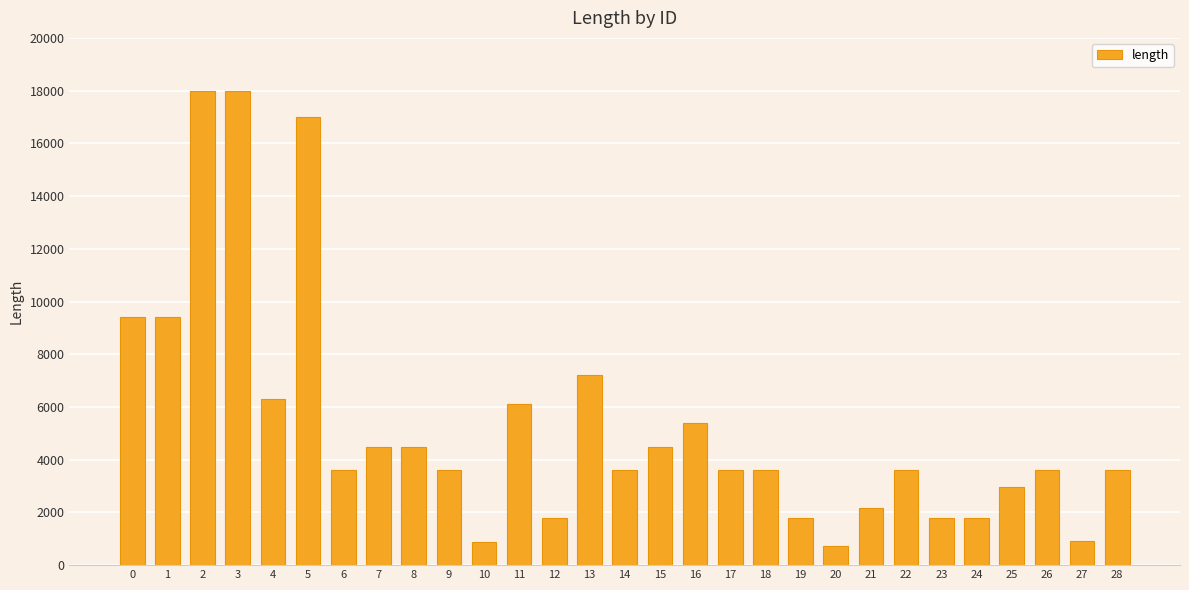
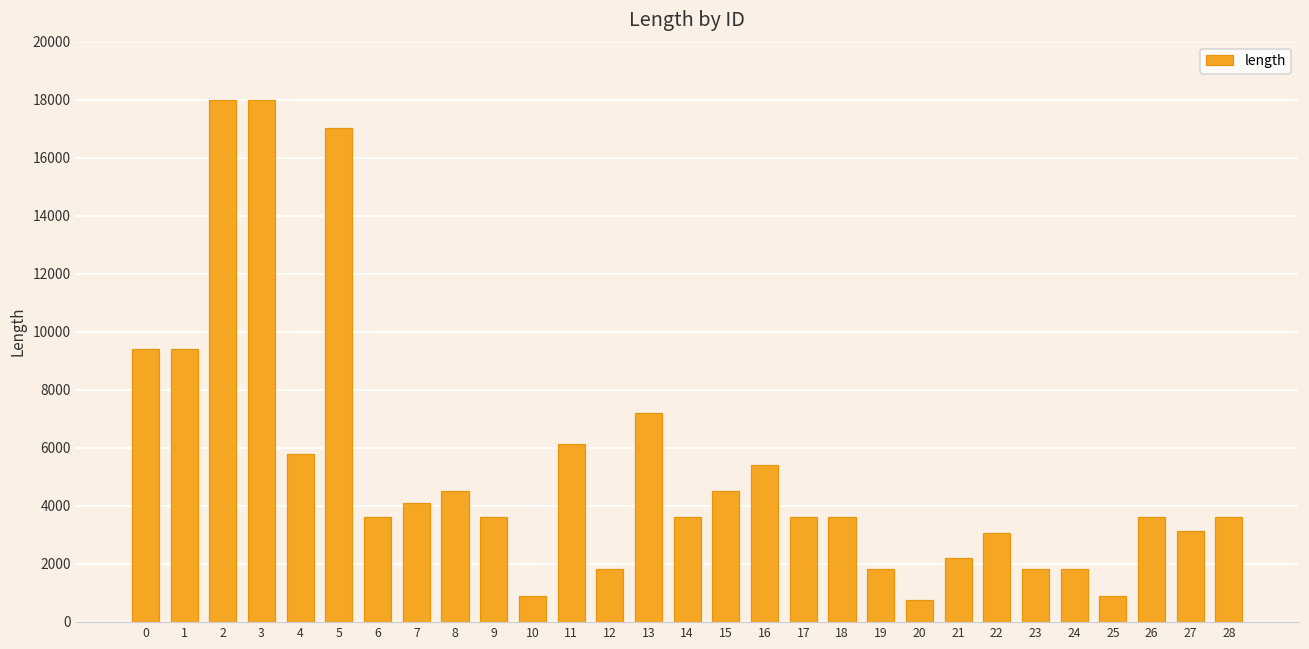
  {
    "0": 9400,
    "1": 9400,
    "2": 18000,
    "3": 18000,
-   "4": 6300,
+   "4": 5800,
    "5": 17000,
    "6": 3600,
-   "7": 4500,
+   "7": 4100,
    "8": 4500,
    "9": 3600,
    "10": 900,
    "11": 6100,
    "12": 1800,
    "13": 7200,
    "14": 3600,
    "15": 4500,
    "16": 5400,
    "17": 3600,
    "18": 3600,
    "19": 1800,
    "20": 700,
    "21": 2200,
-   "22": 3600,
+   "22": 3100,
    "23": 1800,
    "24": 1800,
-   "25": 3000,
+   "25": 900,
    "26": 3600,
-   "27": 900,
+   "27": 3100,
    "28": 3600
  }
